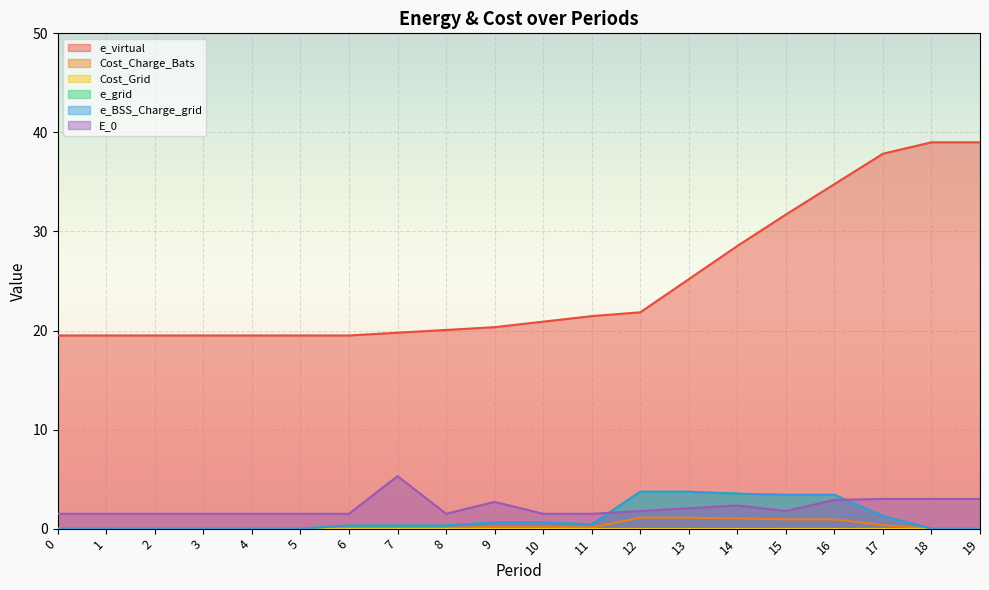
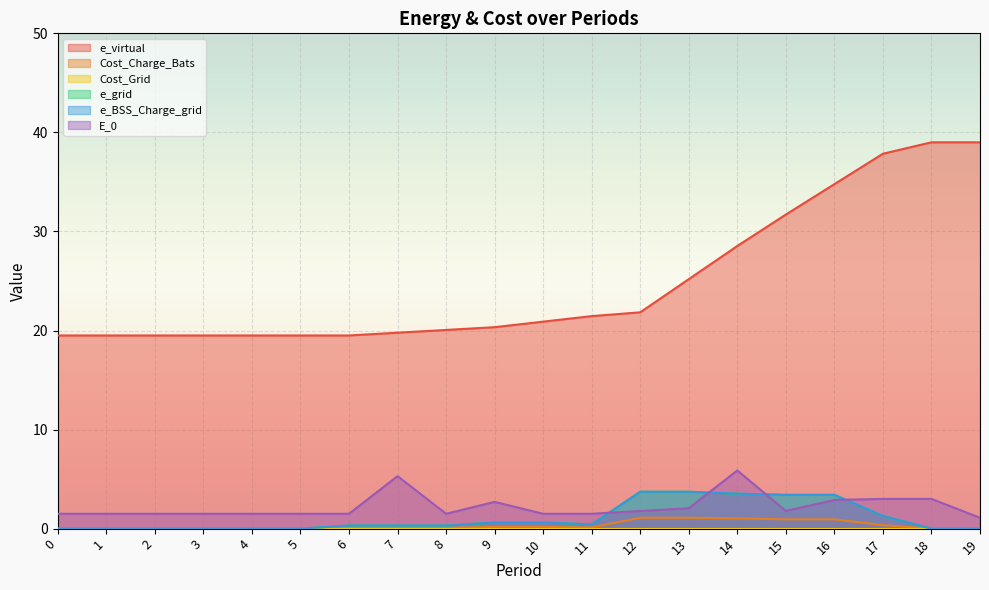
  {
    "e_BSS_Charge_grid": {
      "9": 1,
      "10": 1,
      "11": 0,
      "12": 4,
      "13": 4,
      "14": 4,
      "15": 3,
      "16": 3,
      "17": 1
    },
    "E_0": {
      "0": 2,
      "1": 2,
      "2": 2,
      "3": 2,
      "4": 2,
      "5": 2,
      "6": 2,
      "7": 5,
      "8": 2,
      "9": 3,
      "10": 2,
      "11": 2,
      "12": 2,
      "13": 2,
-     "14": 2,
+     "14": 6,
      "15": 2,
      "16": 3,
      "17": 3,
      "18": 3,
-     "19": 3
+     "19": 1
    }
  }
